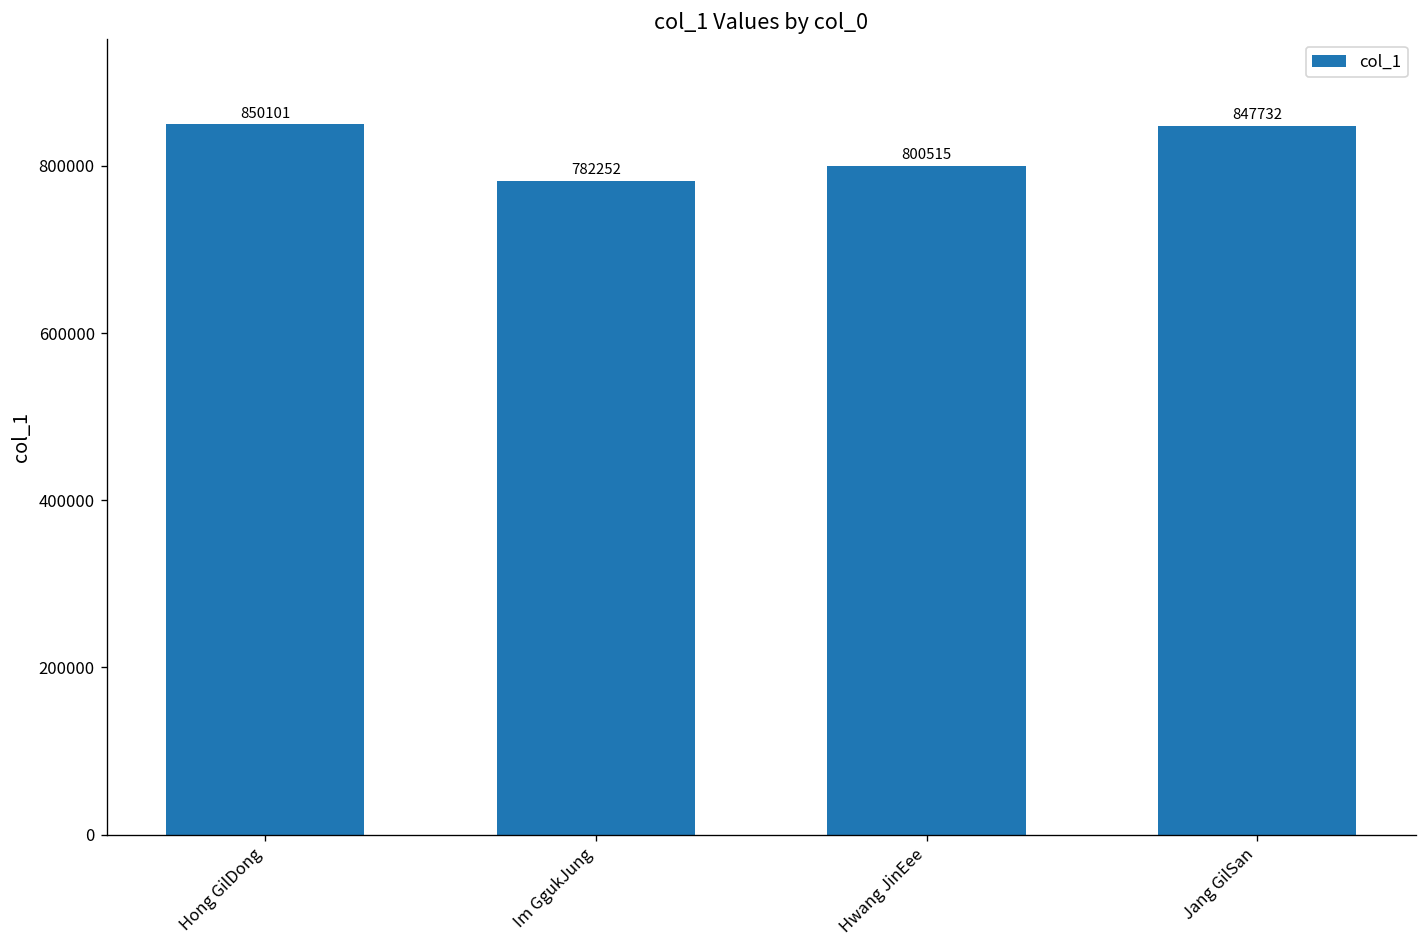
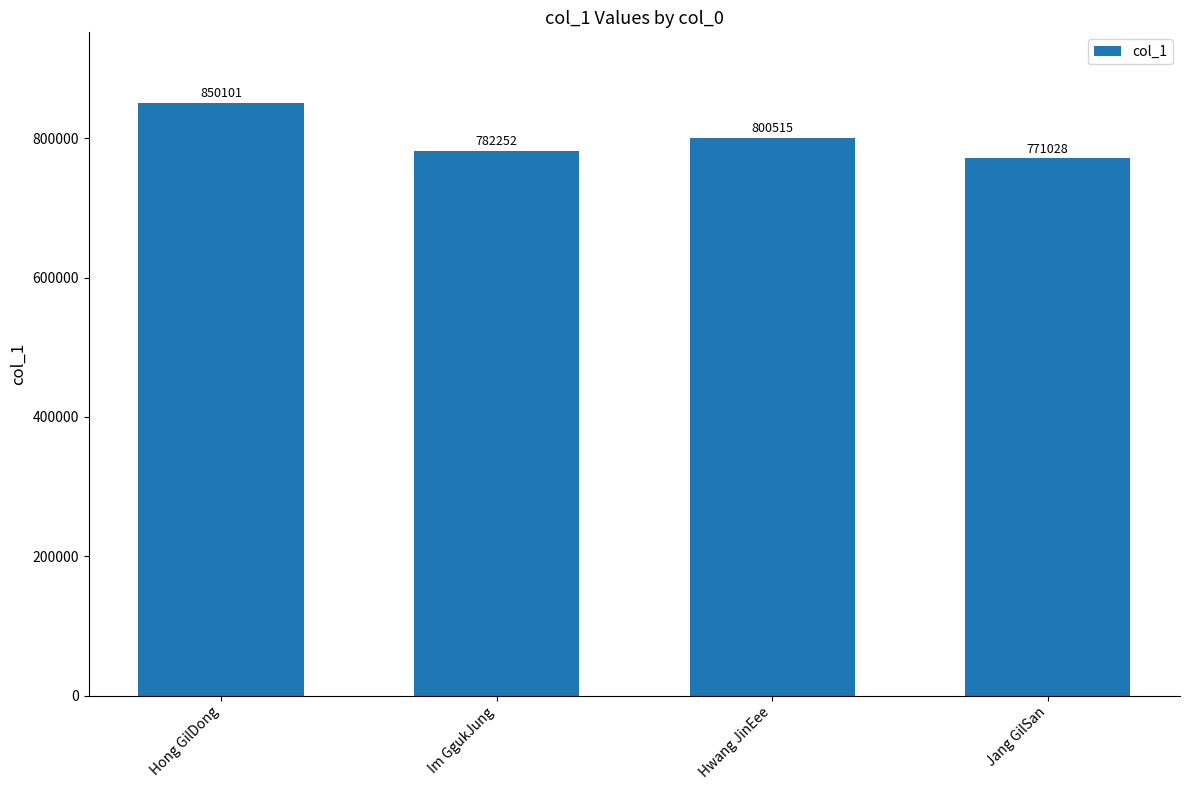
  {
    "Hong GilDong": 850101,
    "Im GgukJung": 782252,
    "Hwang JinEee": 800515,
-   "Jang GilSan": 847732
+   "Jang GilSan": 771028
  }
